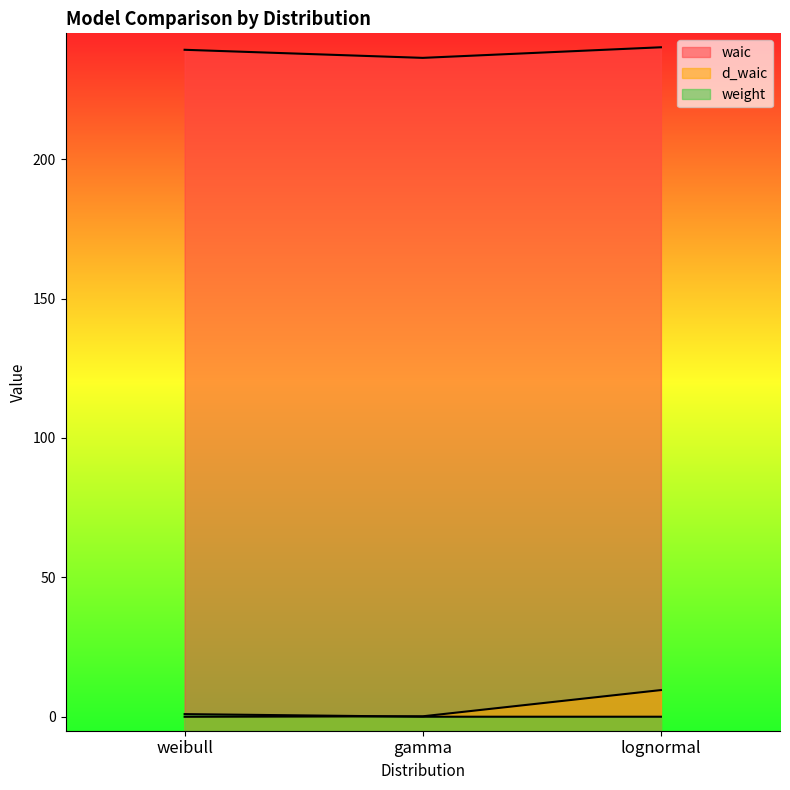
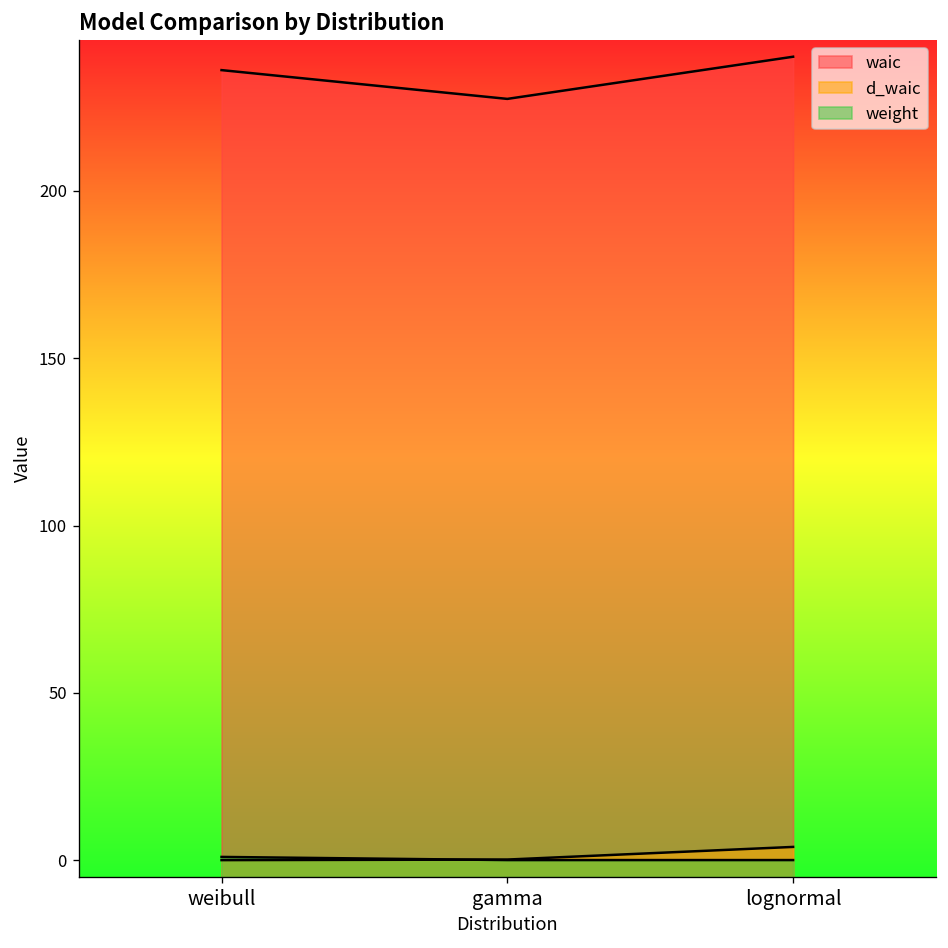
  {
    "waic": {
-     "weibull": 239,
-     "gamma": 236,
+     "weibull": 236,
+     "gamma": 228,
      "lognormal": 240
    },
    "d_waic": {
      "weibull": 0,
-     "lognormal": 10
+     "lognormal": 4
    },
    "weight": {
      "weibull": 1,
      "lognormal": 0
    }
  }
